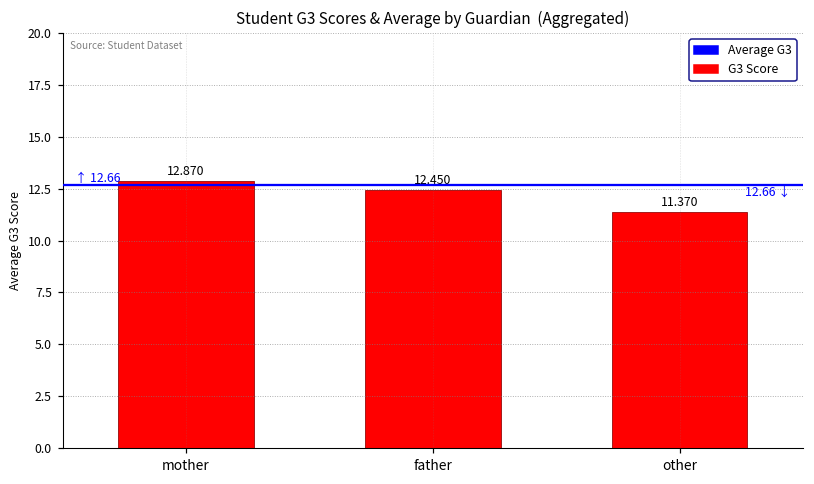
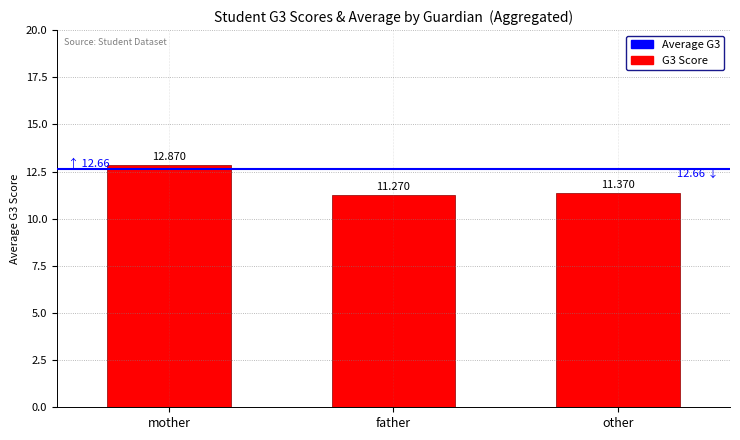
  {
    "mother": 12.870,
-   "father": 12.450,
+   "father": 11.270,
    "other": 11.370
  }
